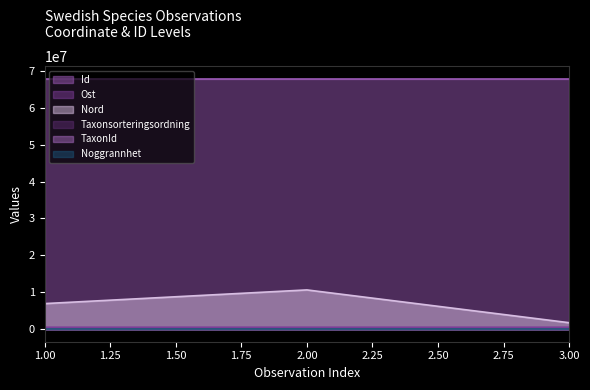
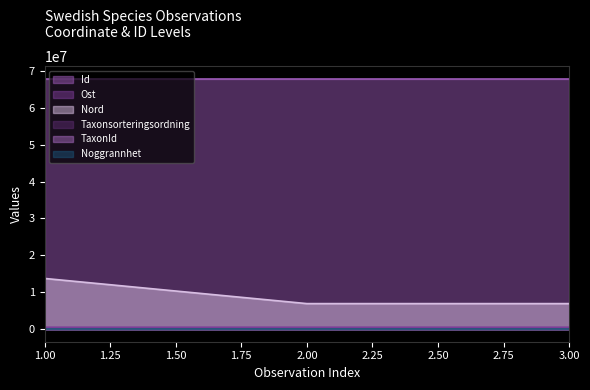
  {
    "Nord": {
-     "1.00": 7000000,
-     "2.00": 11000000,
-     "3.00": 2000000
+     "1.00": 14000000,
+     "2.00": 7000000,
+     "3.00": 7000000
    }
  }
